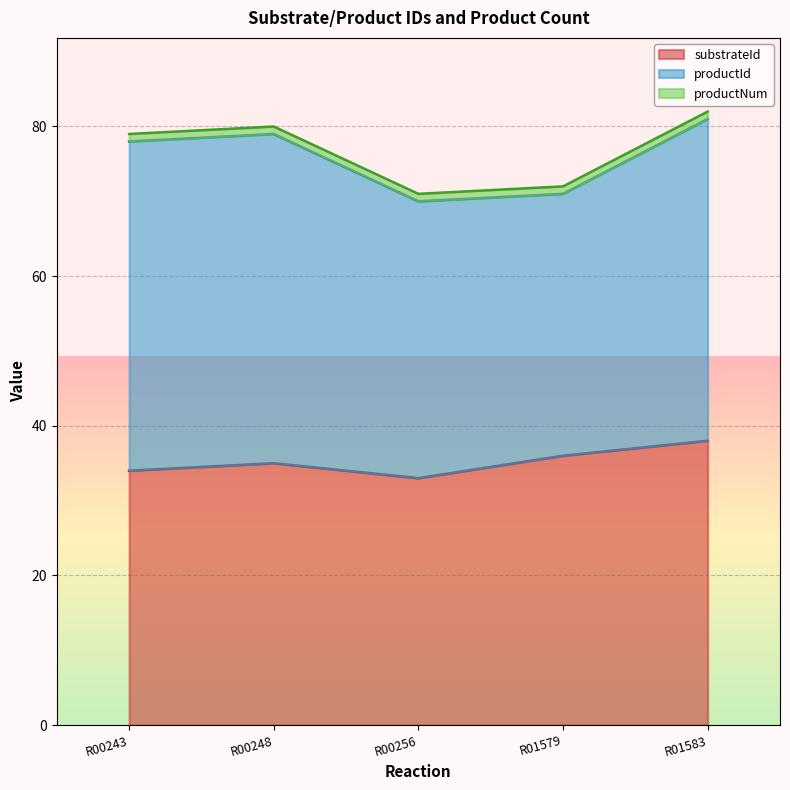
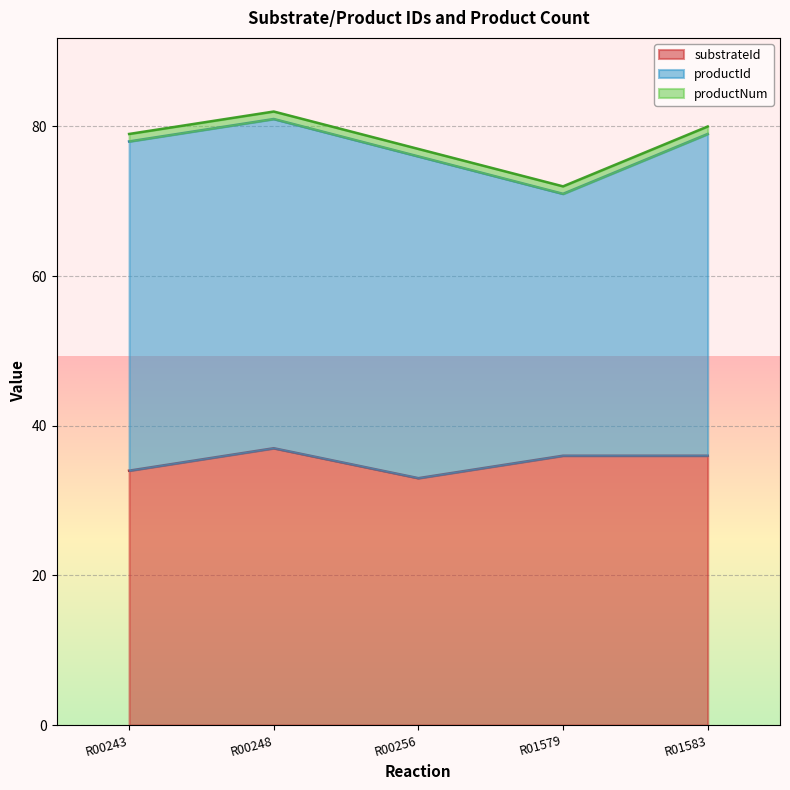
  {
    "substrateId": {
      "R00243": 34,
-     "R00248": 35,
+     "R00248": 37,
      "R00256": 33,
      "R01579": 36,
-     "R01583": 38
+     "R01583": 36
    },
    "productId": {
      "R00243": 44,
      "R00248": 44,
-     "R00256": 37,
+     "R00256": 43,
      "R01579": 35,
      "R01583": 43
    },
    "productNum": {
      "R00243": 1,
      "R00248": 1,
      "R00256": 1,
      "R01579": 1,
      "R01583": 1
    }
  }
